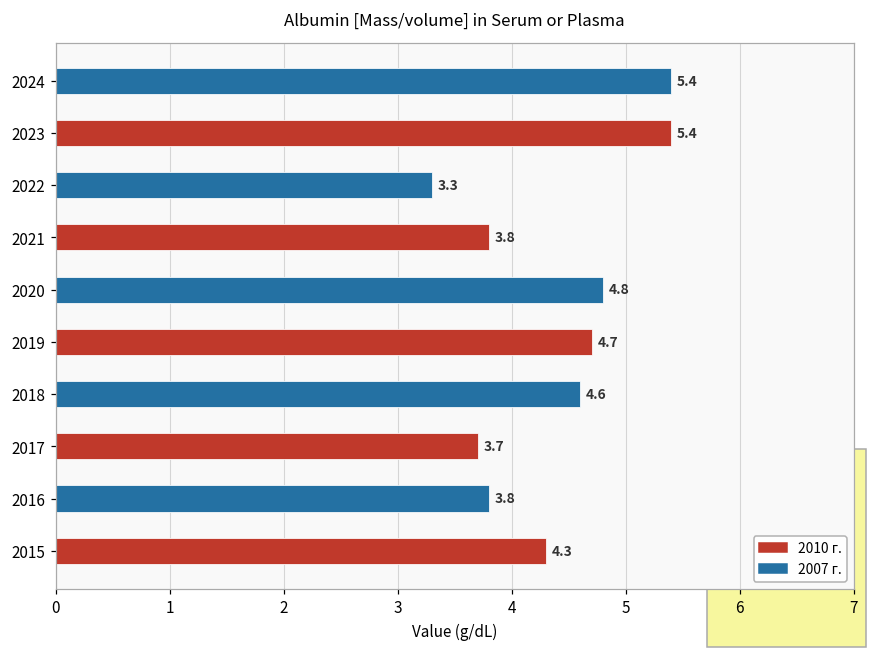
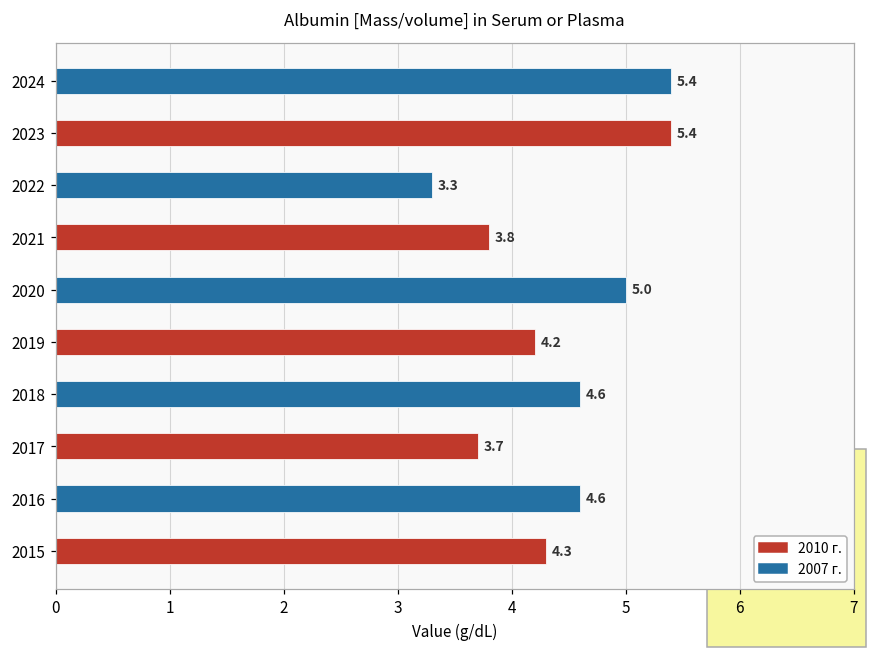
  {
    "2024": 5.4,
    "2023": 5.4,
    "2022": 3.3,
    "2021": 3.8,
-   "2020": 4.8,
-   "2019": 4.7,
+   "2020": 5.0,
+   "2019": 4.2,
    "2018": 4.6,
    "2017": 3.7,
-   "2016": 3.8,
+   "2016": 4.6,
    "2015": 4.3
  }
